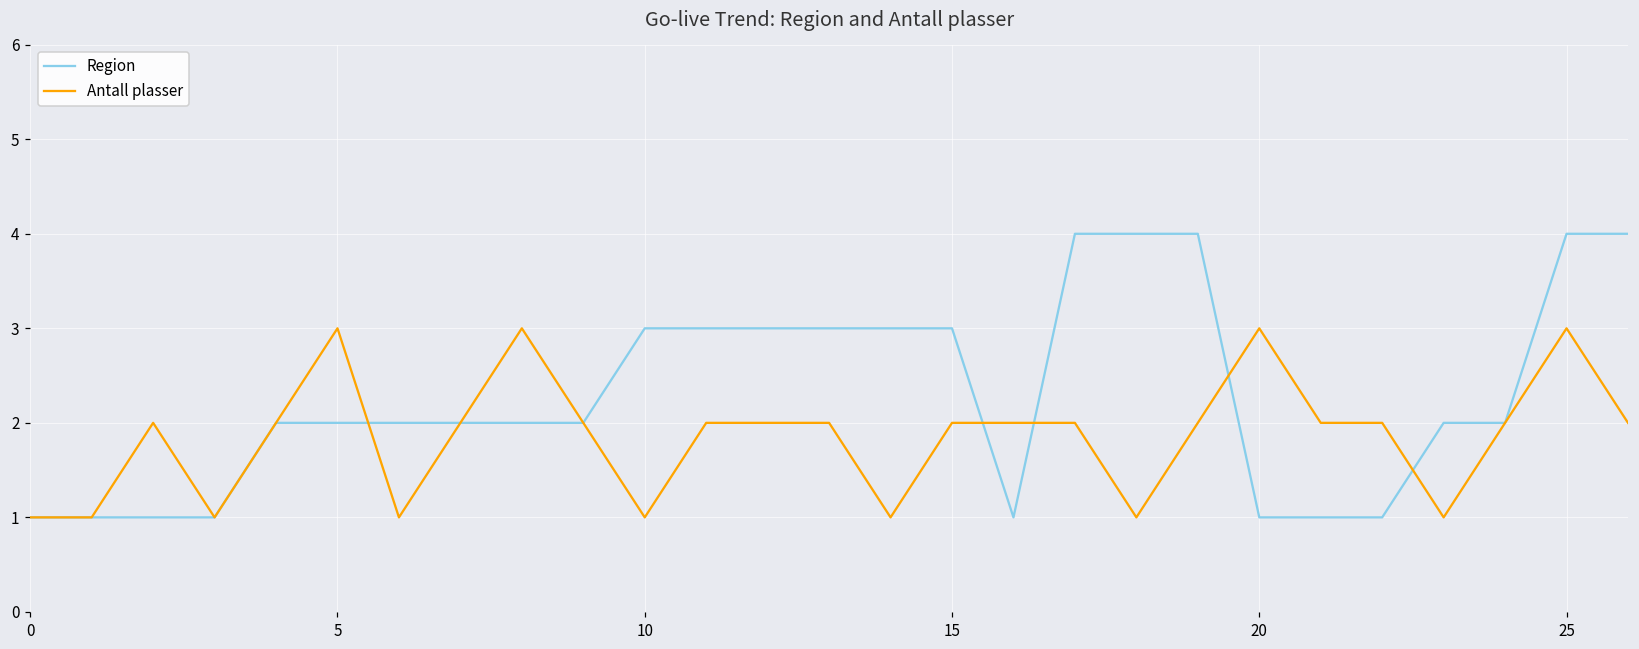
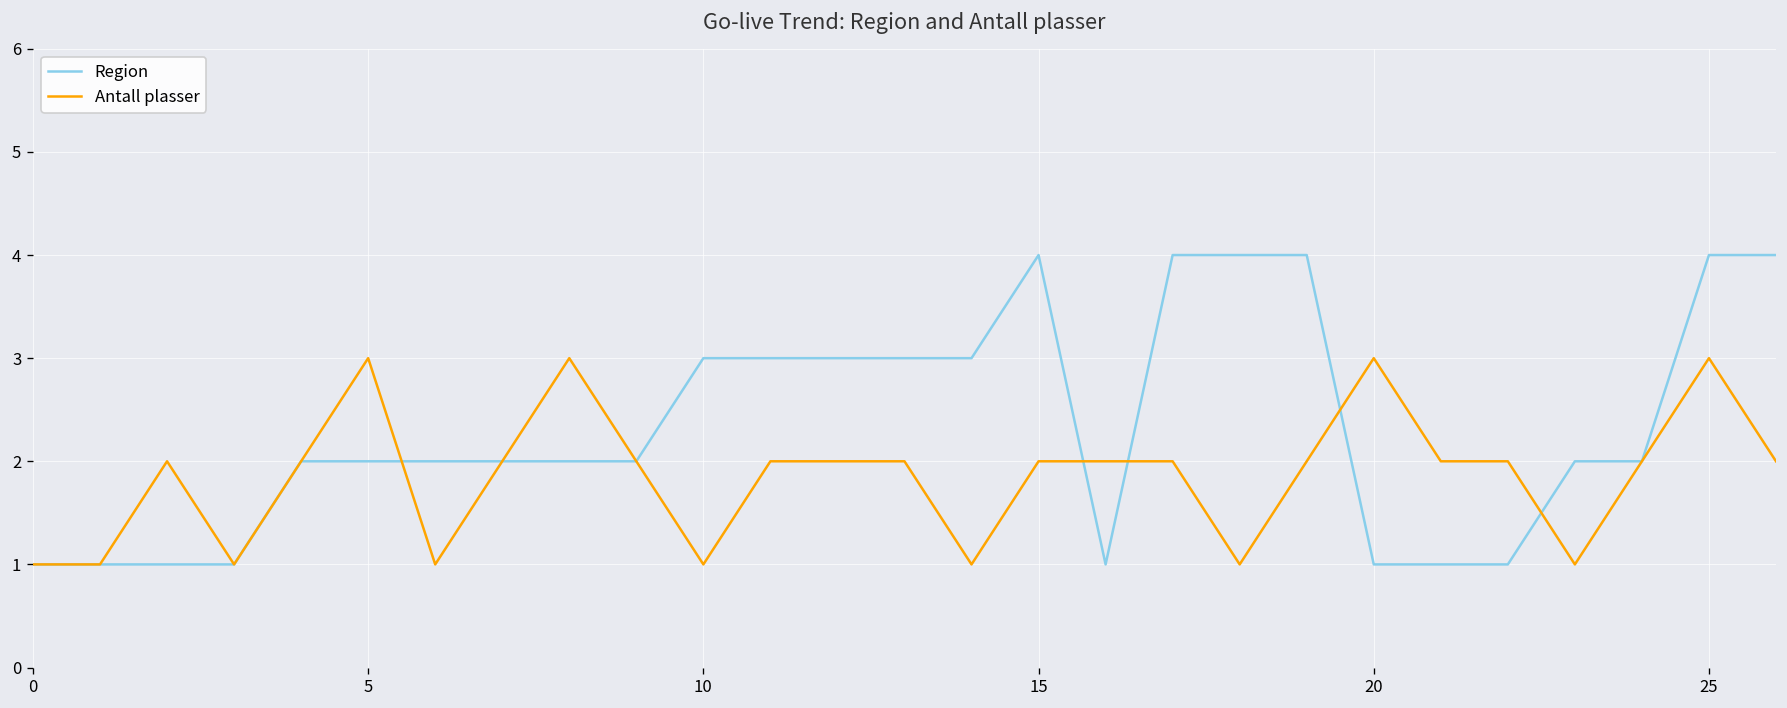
  {
    "Region": {
      "5": 2,
      "10": 3,
-     "15": 3,
+     "15": 4,
      "20": 1,
      "25": 4
    },
    "Antall plasser": {
      "5": 3,
      "10": 1,
      "15": 2,
      "20": 3,
      "25": 3
    }
  }
